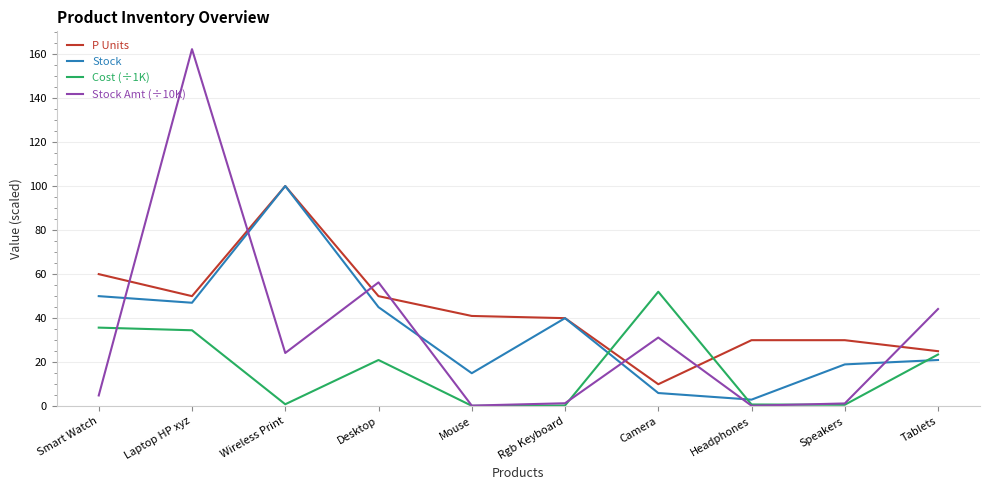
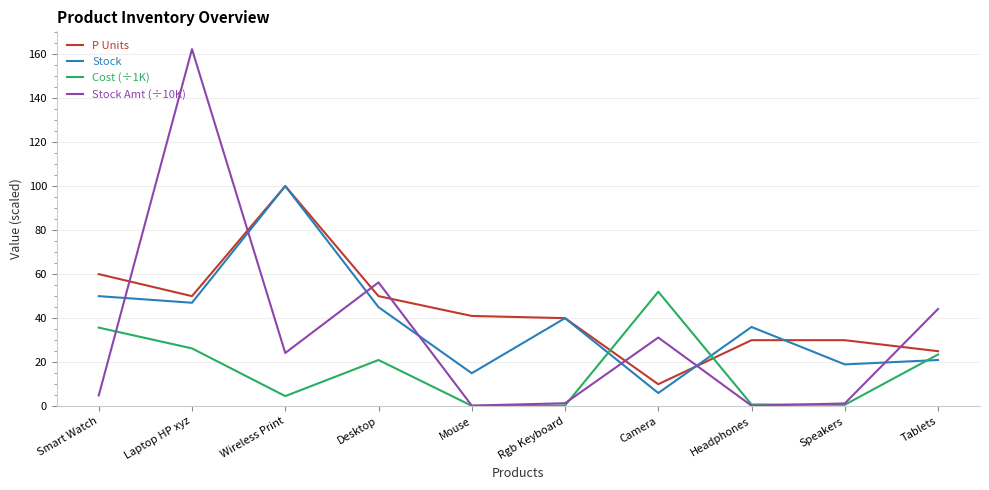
  {
    "P Units": {
      "Smart Watch": 60,
      "Laptop HP xyz": 50,
      "Desktop": 50,
      "Mouse": 41,
      "Camera": 10,
      "Headphones": 30,
      "Speakers": 30,
      "Tablets": 25
    },
    "Stock": {
      "Smart Watch": 50,
      "Laptop HP xyz": 47,
      "Desktop": 45,
      "Mouse": 15,
      "Camera": 6,
-     "Headphones": 3,
+     "Headphones": 36,
      "Speakers": 19,
      "Tablets": 21
    },
    "Cost (÷1K)": {
      "Smart Watch": 36,
-     "Laptop HP xyz": 35,
-     "Wireless Print": 1,
+     "Laptop HP xyz": 26,
+     "Wireless Print": 5,
      "Desktop": 21,
      "Camera": 52,
      "Tablets": 24
    },
    "Stock Amt (÷10K)": {
      "Smart Watch": 5,
      "Laptop HP xyz": 162,
      "Wireless Print": 24,
      "Desktop": 56,
      "Camera": 31,
      "Tablets": 44
    }
  }
